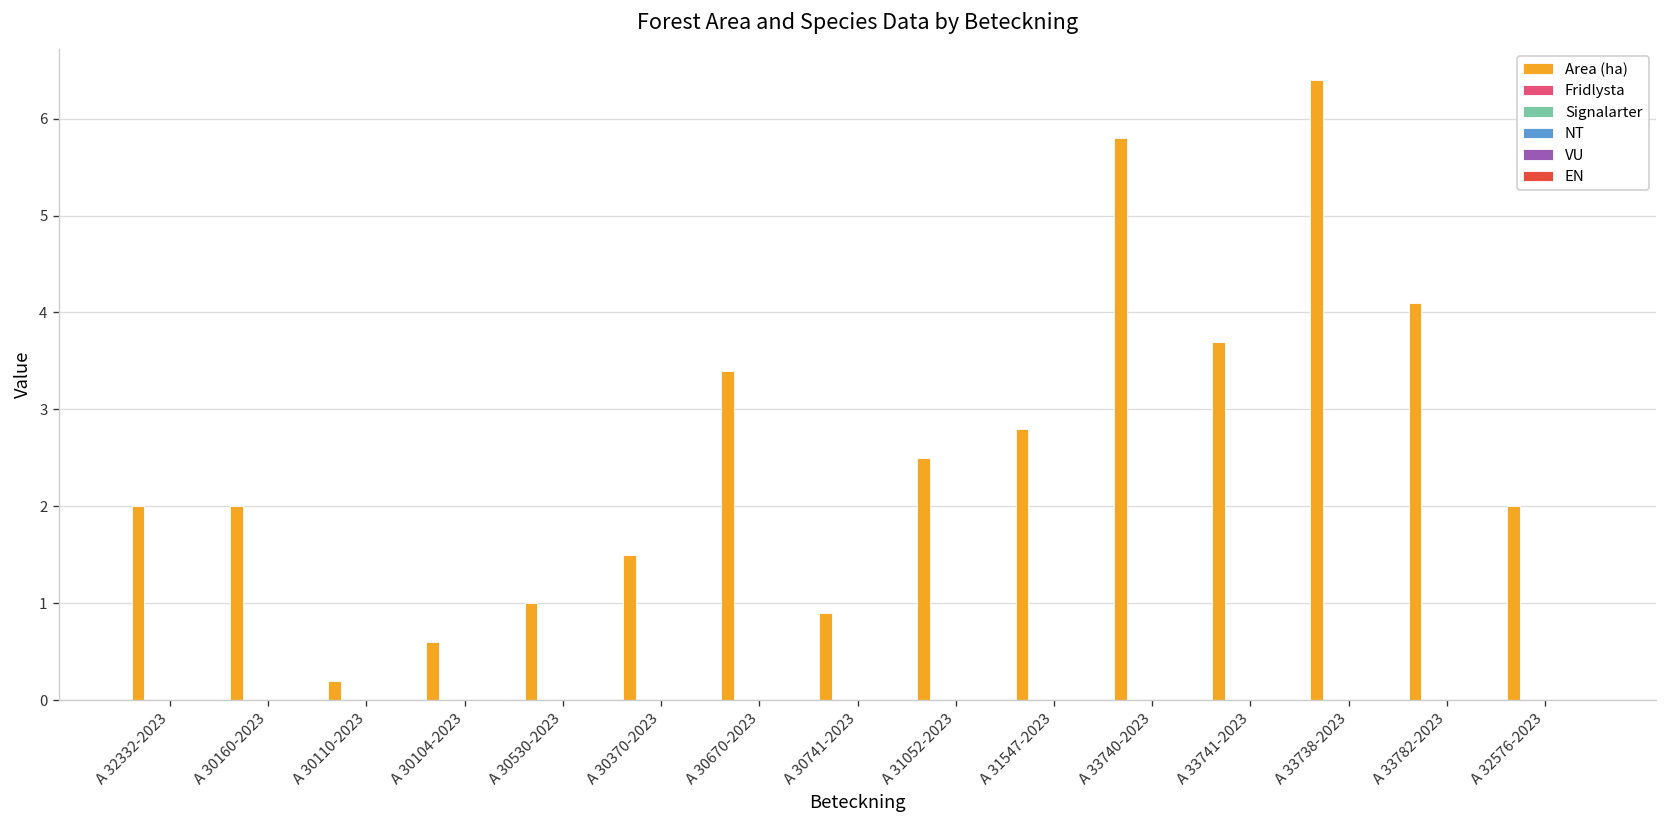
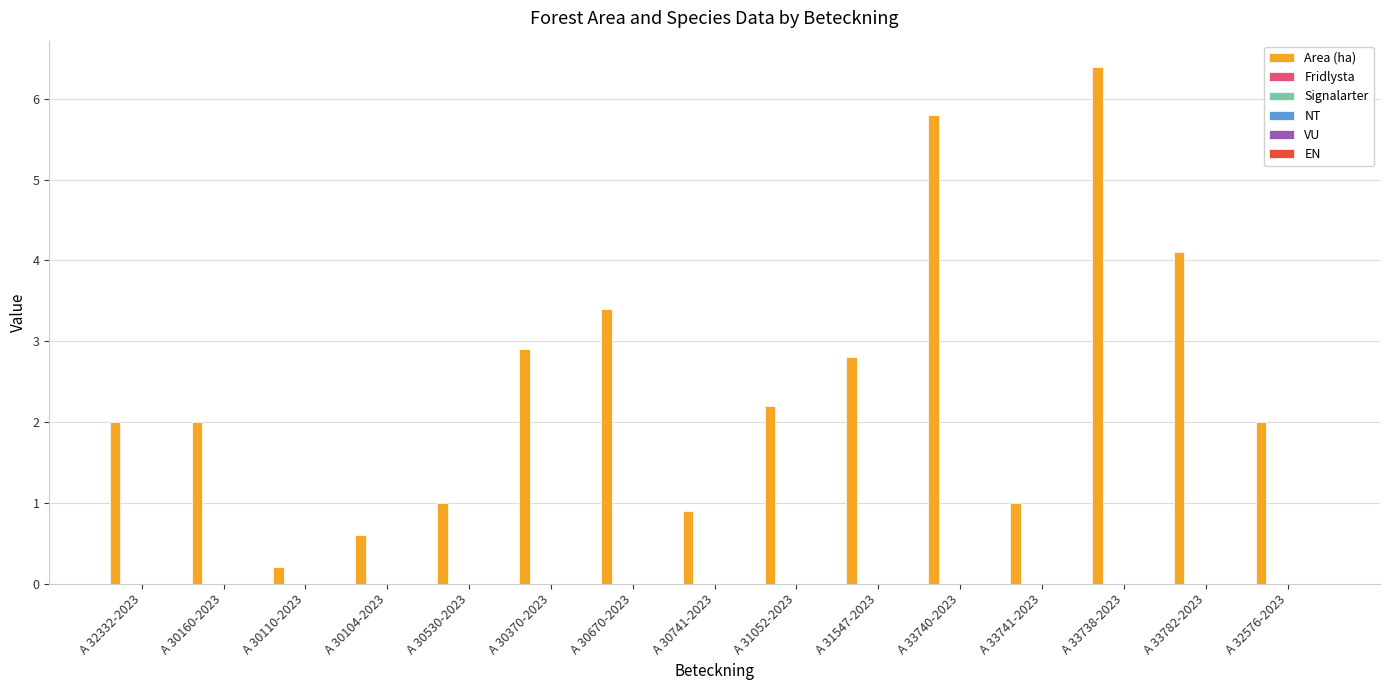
  {
    "Area (ha)": {
      "A 32332-2023": 2.0,
      "A 30160-2023": 2.0,
      "A 30110-2023": 0.2,
      "A 30104-2023": 0.6,
      "A 30530-2023": 1.0,
-     "A 30370-2023": 1.5,
+     "A 30370-2023": 2.9,
      "A 30670-2023": 3.4,
      "A 30741-2023": 0.9,
-     "A 31052-2023": 2.5,
+     "A 31052-2023": 2.2,
      "A 31547-2023": 2.8,
      "A 33740-2023": 5.8,
-     "A 33741-2023": 3.7,
+     "A 33741-2023": 1.0,
      "A 33738-2023": 6.4,
      "A 33782-2023": 4.1,
      "A 32576-2023": 2.0
    },
    "Fridlysta": {
      "A 32332-2023": 0.0,
      "A 30160-2023": 0.0,
      "A 30110-2023": 0.0,
      "A 30104-2023": 0.0,
      "A 30530-2023": 0.0,
      "A 30370-2023": 0.0,
      "A 30670-2023": 0.0,
      "A 30741-2023": 0.0,
      "A 31052-2023": 0.0,
      "A 31547-2023": 0.0,
      "A 33740-2023": 0.0,
      "A 33741-2023": 0.0,
      "A 33738-2023": 0.0,
      "A 33782-2023": 0.0,
      "A 32576-2023": 0.0
    },
    "Signalarter": {
      "A 32332-2023": 0.0,
      "A 30160-2023": 0.0,
      "A 30110-2023": 0.0,
      "A 30104-2023": 0.0,
      "A 30530-2023": 0.0,
      "A 30370-2023": 0.0,
      "A 30670-2023": 0.0,
      "A 30741-2023": 0.0,
      "A 31052-2023": 0.0,
      "A 31547-2023": 0.0,
      "A 33740-2023": 0.0,
      "A 33741-2023": 0.0,
      "A 33738-2023": 0.0,
      "A 33782-2023": 0.0,
      "A 32576-2023": 0.0
    },
    "NT": {
      "A 32332-2023": 0.0,
      "A 30160-2023": 0.0,
      "A 30110-2023": 0.0,
      "A 30104-2023": 0.0,
      "A 30530-2023": 0.0,
      "A 30370-2023": 0.0,
      "A 30670-2023": 0.0,
      "A 30741-2023": 0.0,
      "A 31052-2023": 0.0,
      "A 31547-2023": 0.0,
      "A 33740-2023": 0.0,
      "A 33741-2023": 0.0,
      "A 33738-2023": 0.0,
      "A 33782-2023": 0.0,
      "A 32576-2023": 0.0
    },
    "VU": {
      "A 32332-2023": 0.0,
      "A 30160-2023": 0.0,
      "A 30110-2023": 0.0,
      "A 30104-2023": 0.0,
      "A 30530-2023": 0.0,
      "A 30370-2023": 0.0,
      "A 30670-2023": 0.0,
      "A 30741-2023": 0.0,
      "A 31052-2023": 0.0,
      "A 31547-2023": 0.0,
      "A 33740-2023": 0.0,
      "A 33741-2023": 0.0,
      "A 33738-2023": 0.0,
      "A 33782-2023": 0.0,
      "A 32576-2023": 0.0
    },
    "EN": {
      "A 32332-2023": 0.0,
      "A 30160-2023": 0.0,
      "A 30110-2023": 0.0,
      "A 30104-2023": 0.0,
      "A 30530-2023": 0.0,
      "A 30370-2023": 0.0,
      "A 30670-2023": 0.0,
      "A 30741-2023": 0.0,
      "A 31052-2023": 0.0,
      "A 31547-2023": 0.0,
      "A 33740-2023": 0.0,
      "A 33741-2023": 0.0,
      "A 33738-2023": 0.0,
      "A 33782-2023": 0.0,
      "A 32576-2023": 0.0
    }
  }
